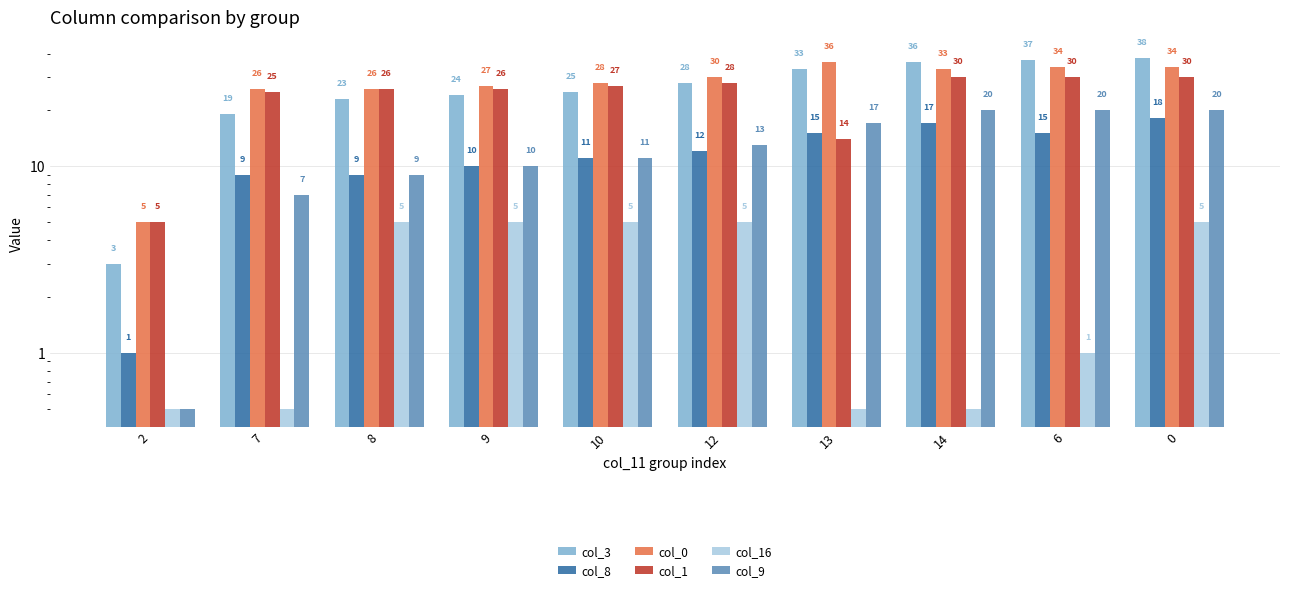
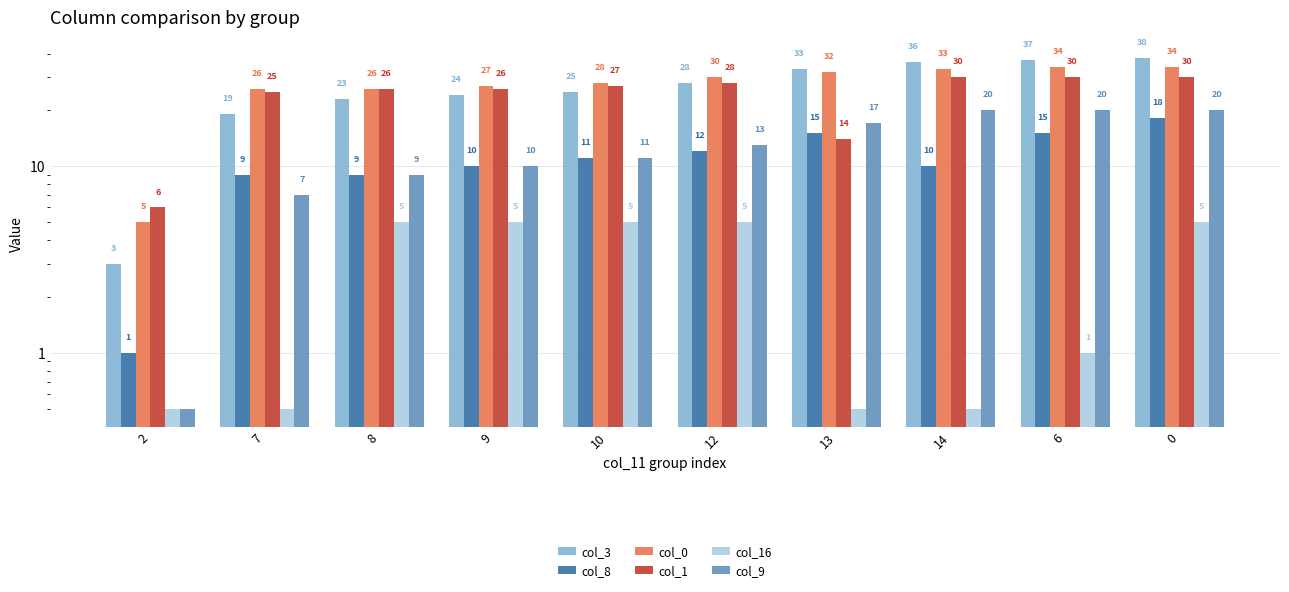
  {
    "col_8": {
      "2": 1,
      "7": 9,
      "8": 9,
      "9": 10,
      "10": 11,
      "12": 12,
      "13": 15,
-     "14": 17,
+     "14": 10,
      "6": 15,
      "0": 18
    },
    "col_0": {
      "2": 5,
      "7": 26,
      "8": 26,
      "9": 27,
      "10": 28,
      "12": 30,
-     "13": 36,
+     "13": 32,
      "14": 33,
      "6": 34,
      "0": 34
    },
    "col_1": {
-     "2": 5,
+     "2": 6,
      "7": 25,
      "8": 26,
      "9": 26,
      "10": 27,
      "12": 28,
      "13": 14,
      "14": 30,
      "6": 30,
      "0": 30
    }
  }
